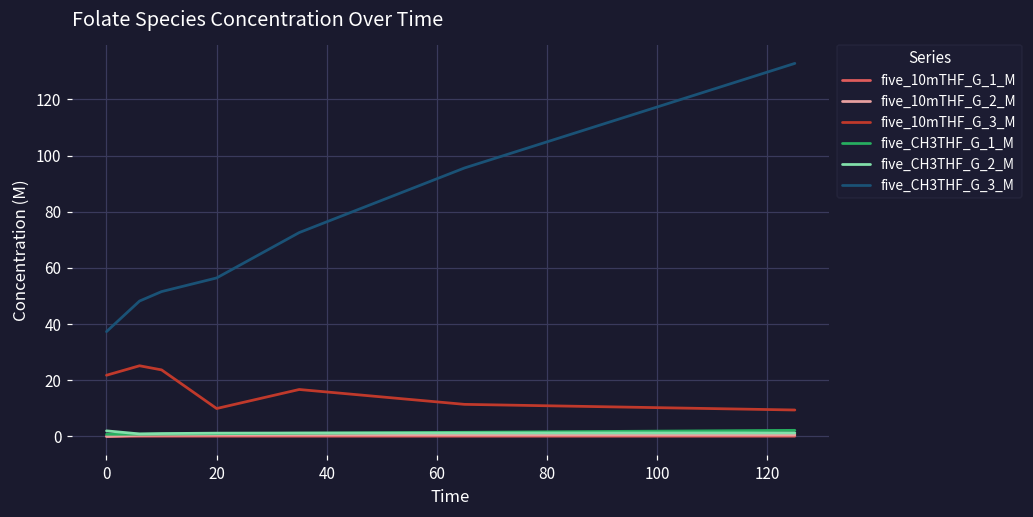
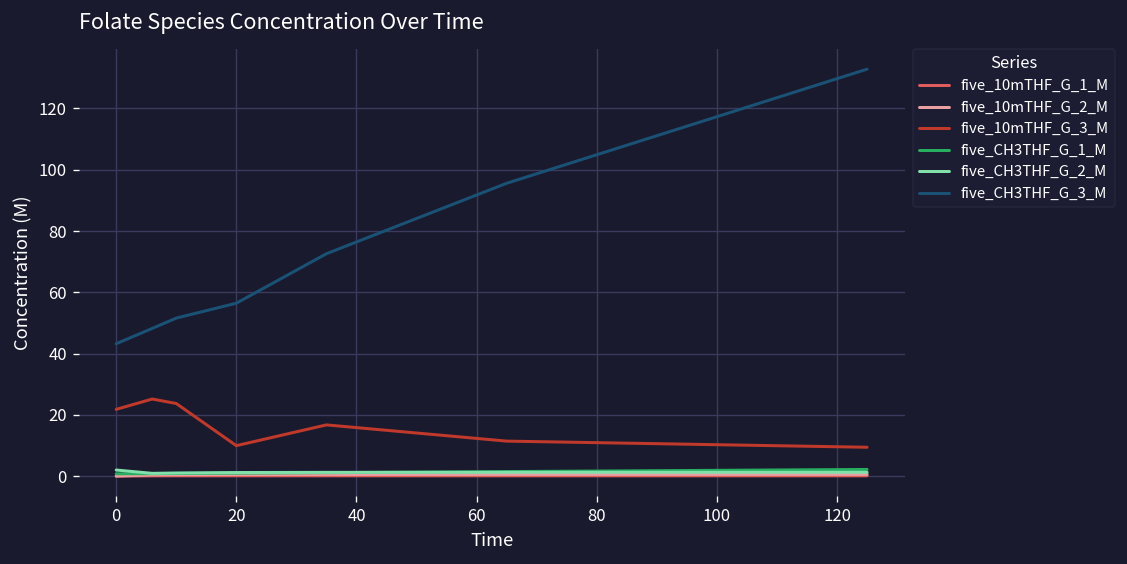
  {
    "five_10mTHF_G_3_M": {
      "0": 22,
      "20": 10
    },
    "five_CH3THF_G_2_M": {
      "0": 2
    },
    "five_CH3THF_G_3_M": {
-     "0": 37,
+     "0": 43,
      "20": 56
    }
  }
